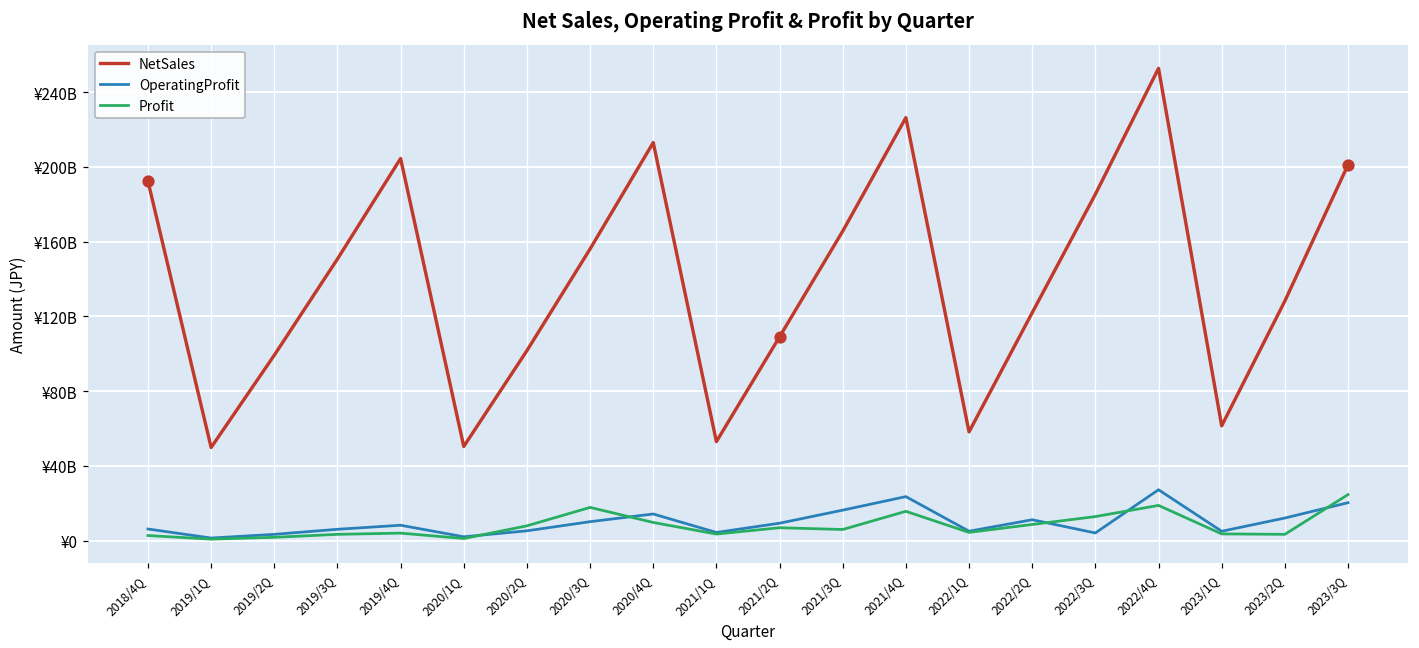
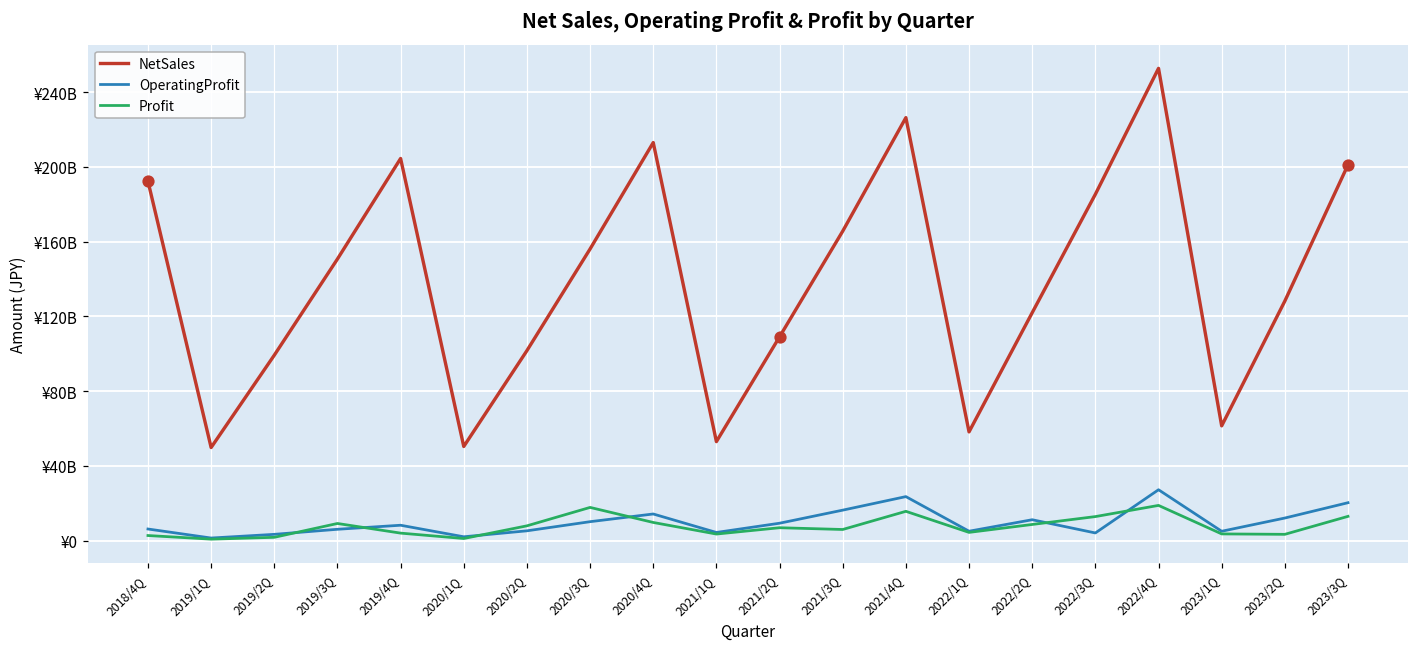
  {
    "OperatingProfit": {
      "2018/4Q": "¥6000000000",
      "2019/2Q": "¥3000000000",
      "2019/3Q": "¥6000000000",
      "2019/4Q": "¥8000000000",
      "2020/2Q": "¥5000000000",
      "2020/3Q": "¥10000000000",
      "2020/4Q": "¥14000000000",
      "2021/2Q": "¥9000000000",
      "2021/3Q": "¥16000000000",
      "2021/4Q": "¥24000000000",
      "2022/2Q": "¥11000000000",
      "2022/3Q": "¥4000000000",
      "2022/4Q": "¥27000000000",
      "2023/2Q": "¥12000000000",
      "2023/3Q": "¥20000000000"
    },
    "Profit": {
      "2018/4Q": "¥3000000000",
      "2019/2Q": "¥2000000000",
-     "2019/3Q": "¥3000000000",
+     "2019/3Q": "¥9000000000",
      "2019/4Q": "¥4000000000",
      "2020/2Q": "¥8000000000",
      "2020/3Q": "¥18000000000",
      "2020/4Q": "¥10000000000",
      "2021/2Q": "¥7000000000",
      "2021/3Q": "¥6000000000",
      "2021/4Q": "¥16000000000",
      "2022/2Q": "¥9000000000",
      "2022/3Q": "¥13000000000",
      "2022/4Q": "¥19000000000",
      "2023/2Q": "¥3000000000",
-     "2023/3Q": "¥25000000000"
+     "2023/3Q": "¥13000000000"
    }
  }
